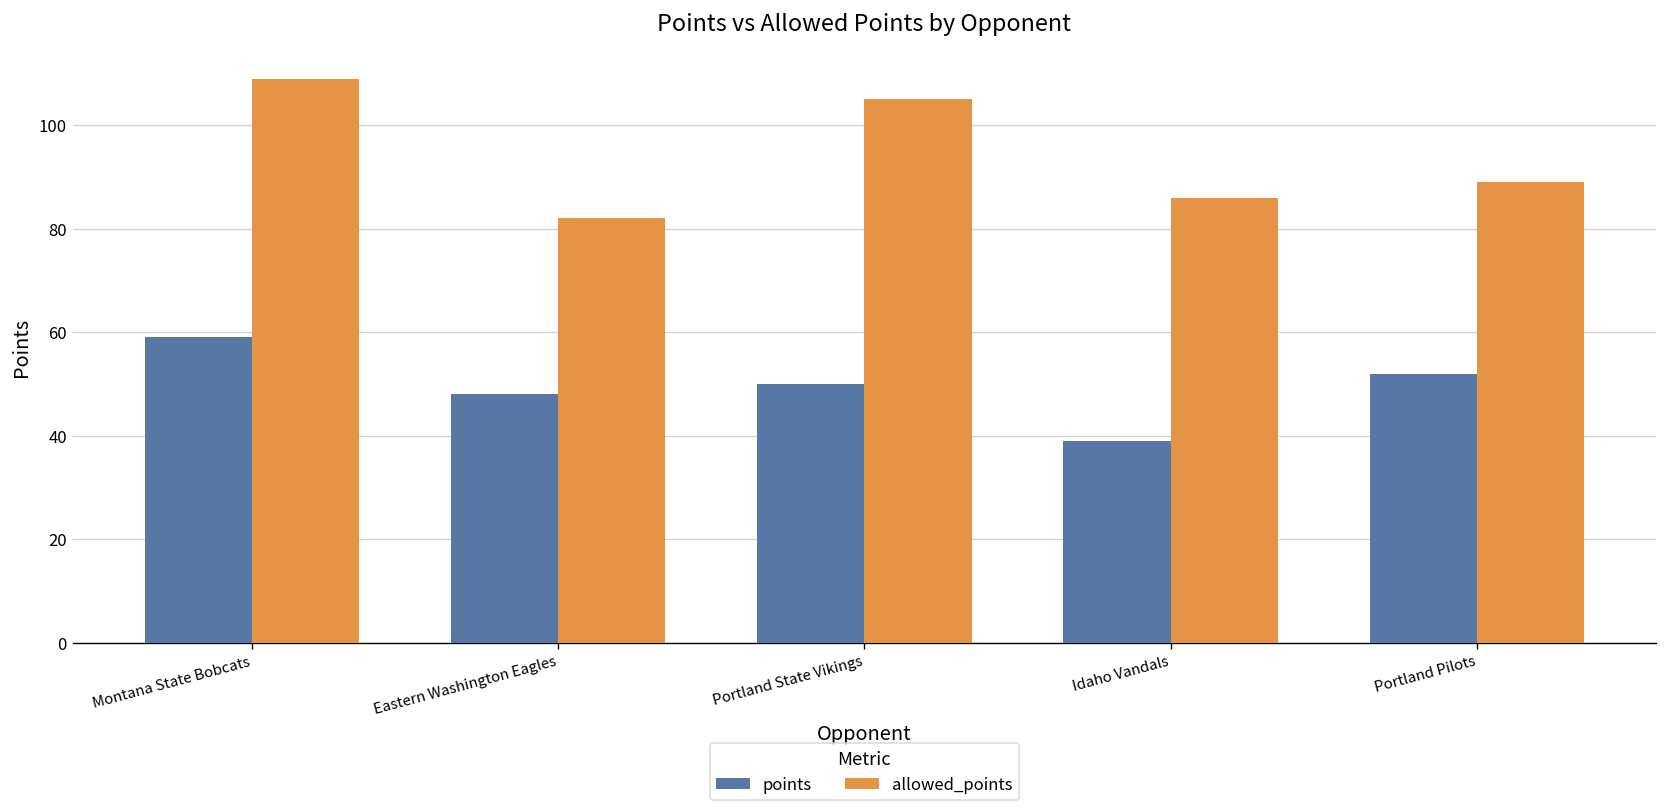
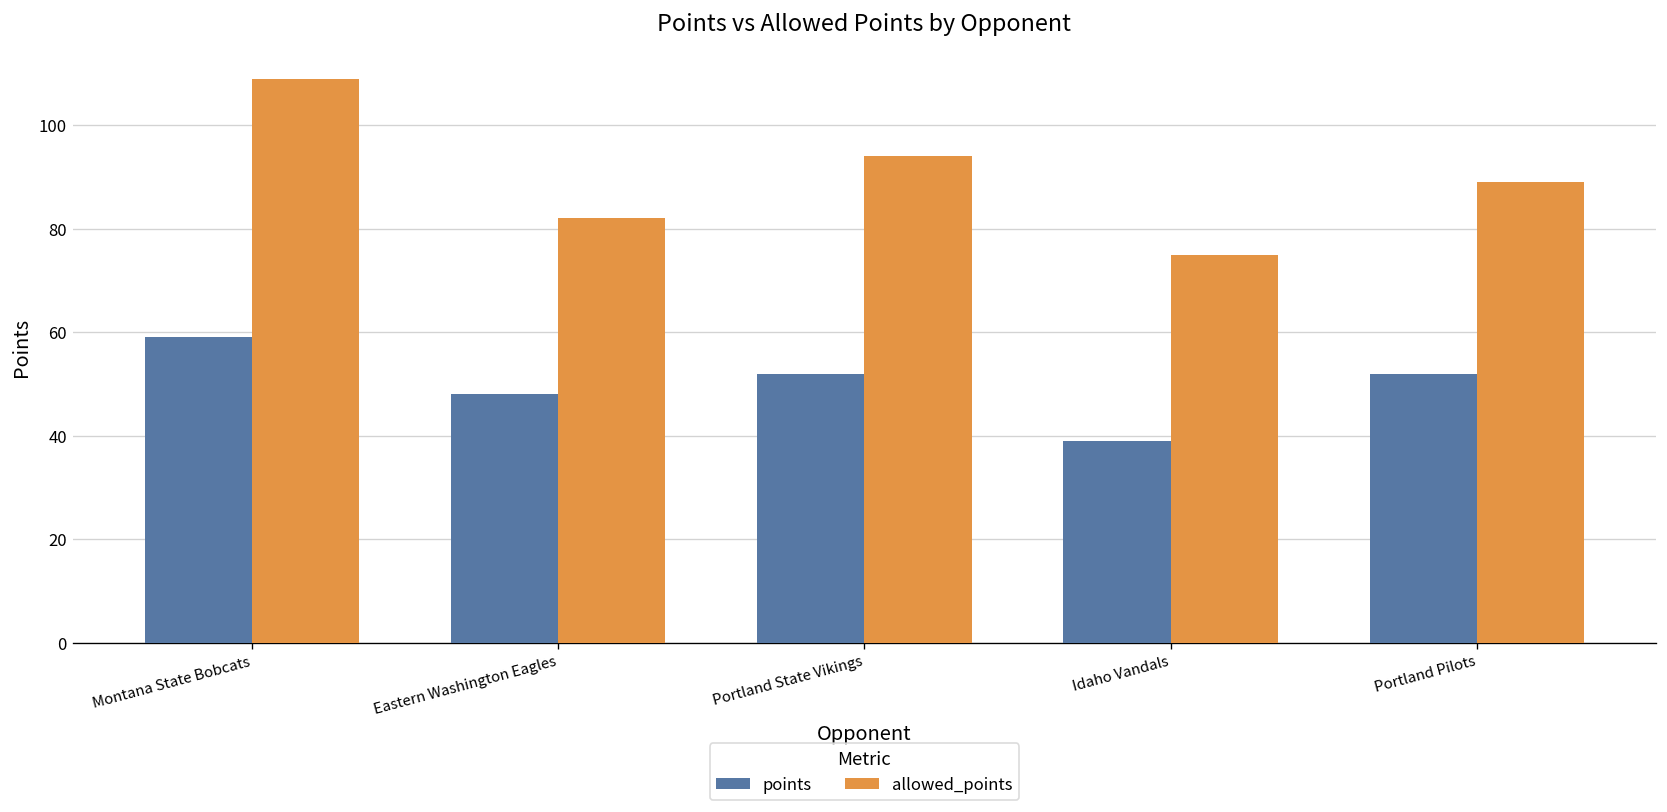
  {
    "points": {
      "Montana State Bobcats": 59,
      "Eastern Washington Eagles": 48,
-     "Portland State Vikings": 50,
+     "Portland State Vikings": 52,
      "Idaho Vandals": 39,
      "Portland Pilots": 52
    },
    "allowed_points": {
      "Montana State Bobcats": 109,
      "Eastern Washington Eagles": 82,
-     "Portland State Vikings": 105,
-     "Idaho Vandals": 86,
+     "Portland State Vikings": 94,
+     "Idaho Vandals": 75,
      "Portland Pilots": 89
    }
  }
